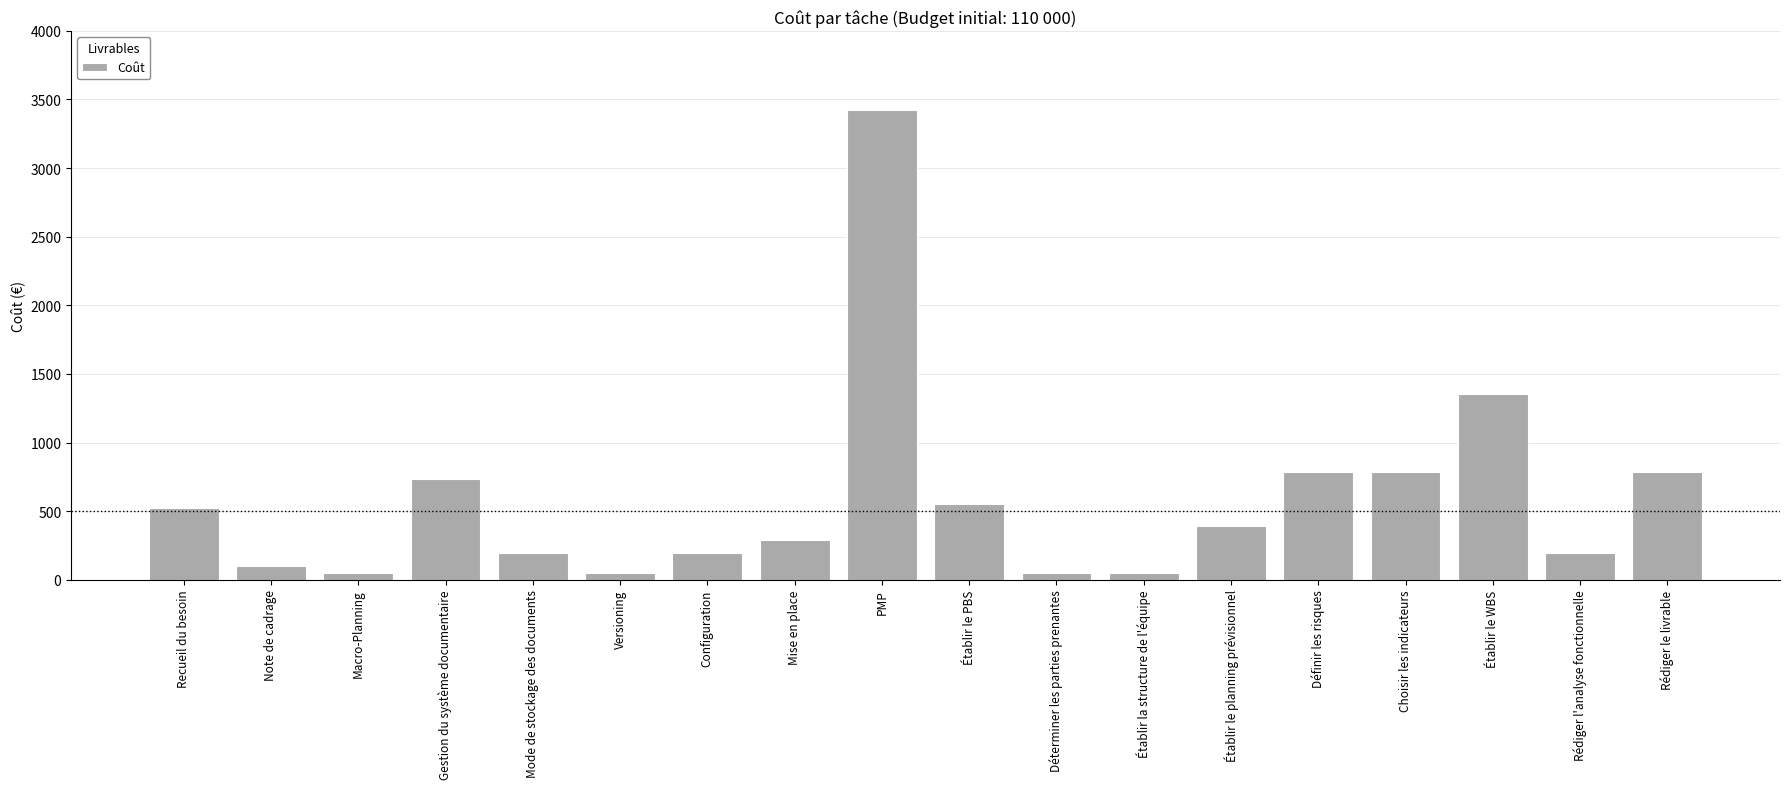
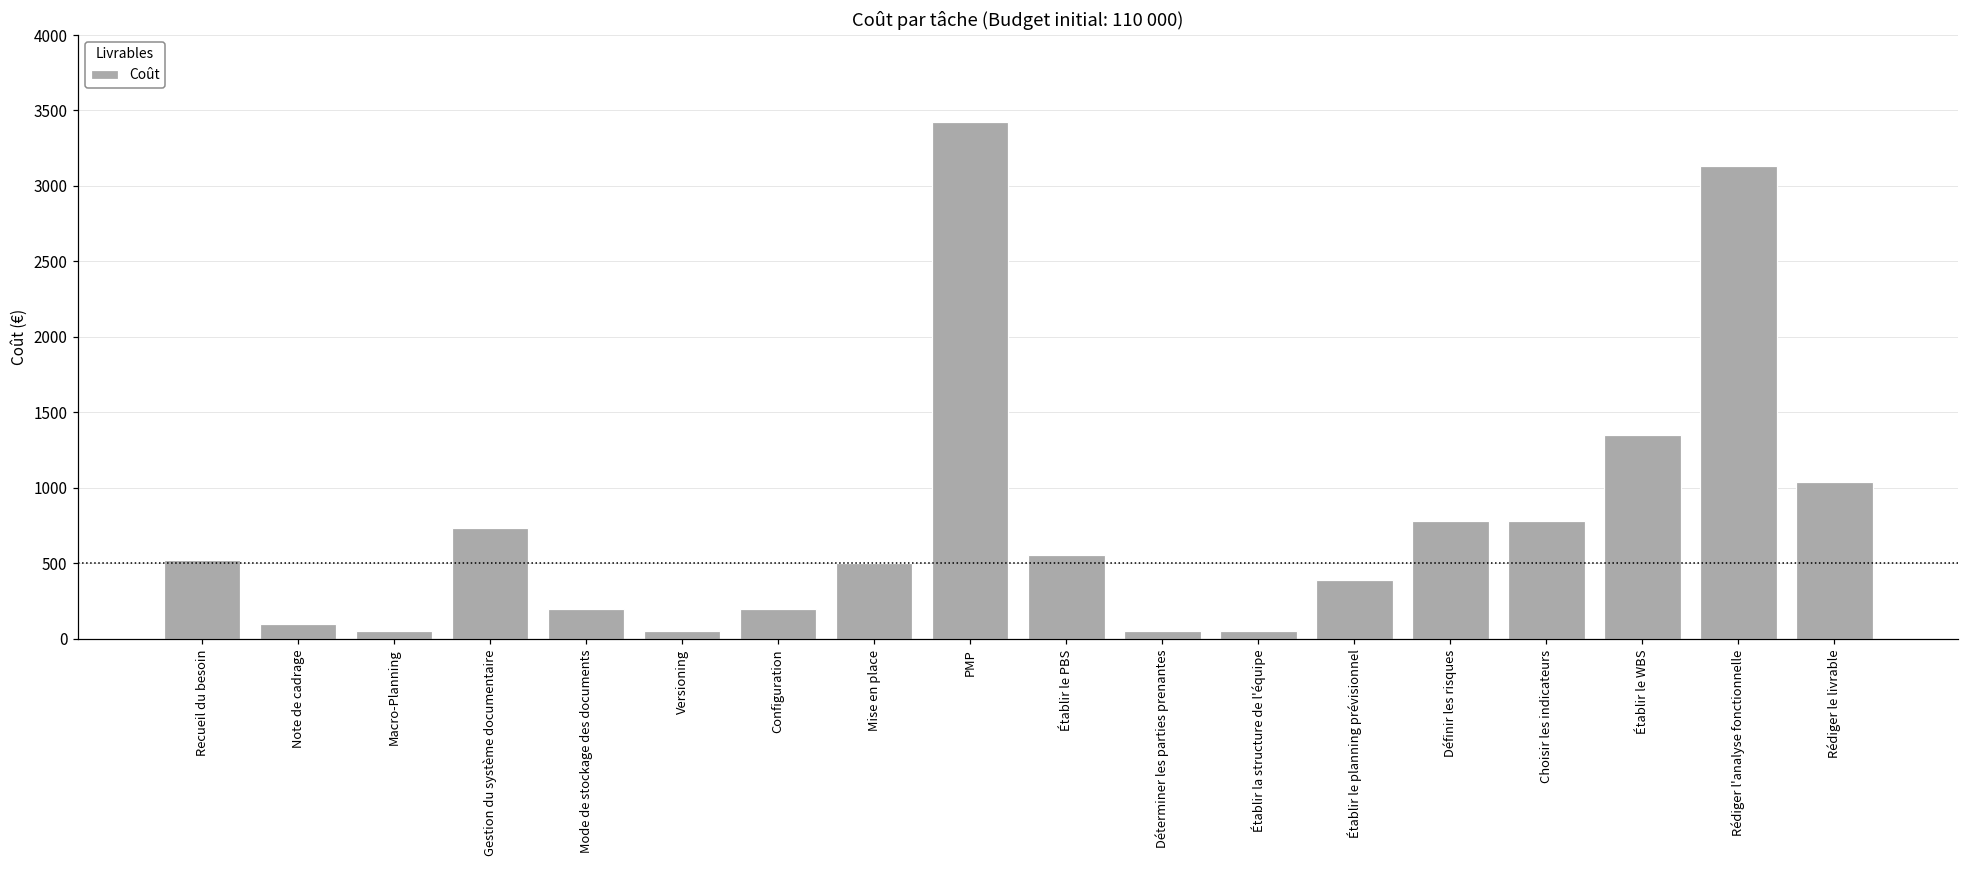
  {
    "Recueil du besoin": 520,
    "Note de cadrage": 100,
    "Macro-Planning": 50,
    "Gestion du système documentaire": 730,
    "Mode de stockage des documents": 200,
    "Versioning": 50,
    "Configuration": 200,
-   "Mise en place": 290,
+   "Mise en place": 500,
    "PMP": 3420,
    "Établir le PBS": 550,
    "Déterminer les parties prenantes": 50,
    "Établir la structure de l'équipe": 50,
    "Établir le planning prévisionnel": 390,
    "Définir les risques": 780,
    "Choisir les indicateurs": 780,
    "Établir le WBS": 1350,
-   "Rédiger l'analyse fonctionnelle": 200,
-   "Rédiger le livrable": 780
+   "Rédiger l'analyse fonctionnelle": 3130,
+   "Rédiger le livrable": 1040
  }
